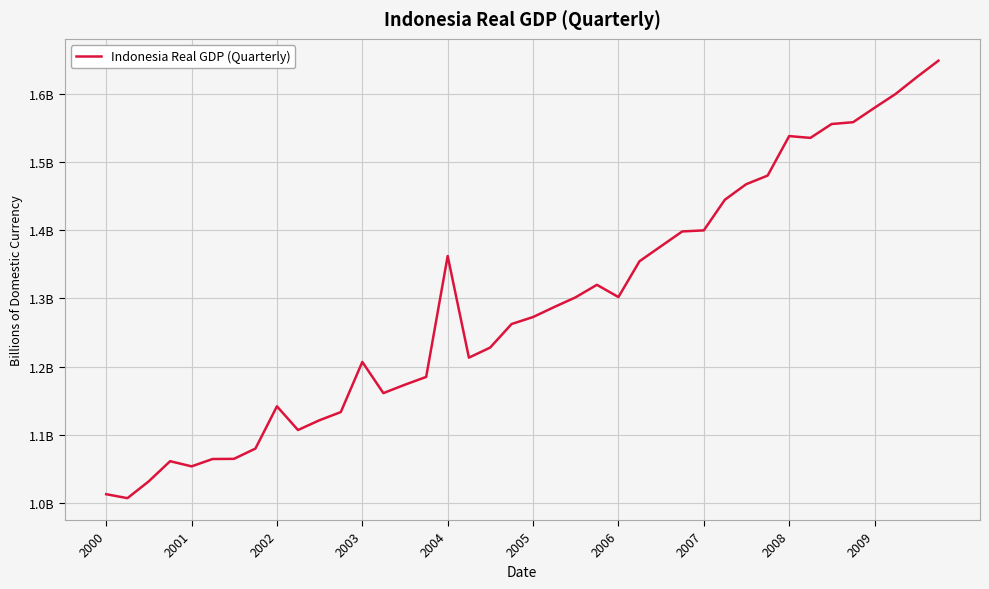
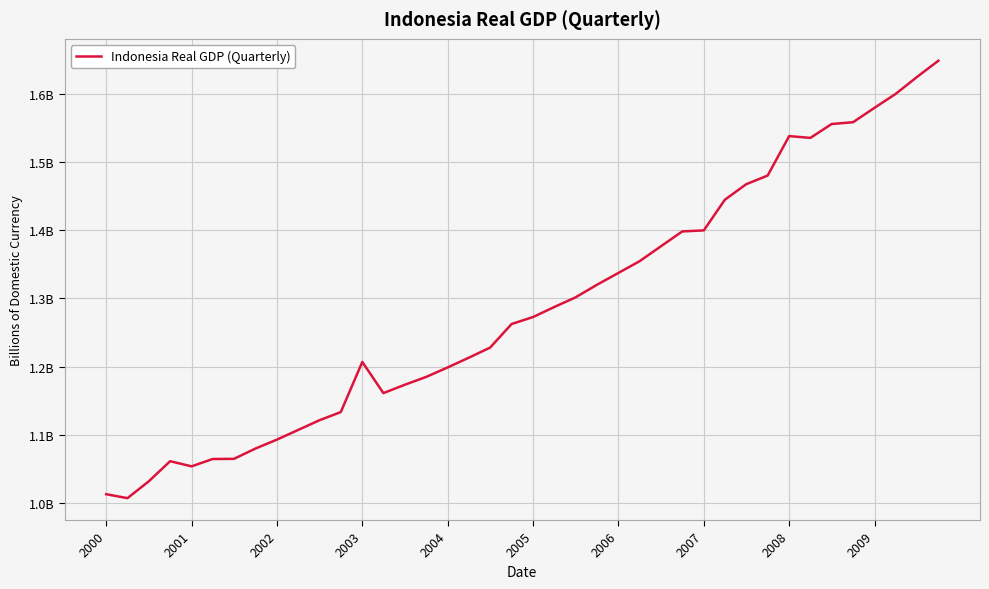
  {
    "2000": 1010000000,
    "2001": 1050000000,
-   "2002": 1140000000,
+   "2002": 1090000000,
    "2003": 1210000000,
-   "2004": 1360000000,
+   "2004": 1200000000,
    "2005": 1270000000,
-   "2006": 1300000000,
+   "2006": 1340000000,
    "2007": 1400000000,
    "2008": 1540000000,
    "2009": 1580000000
  }
